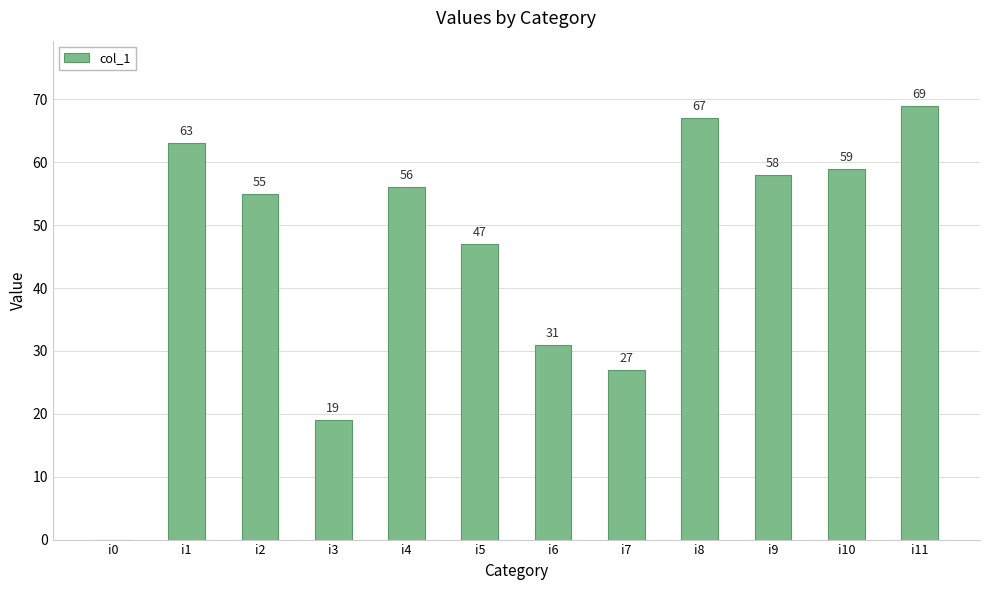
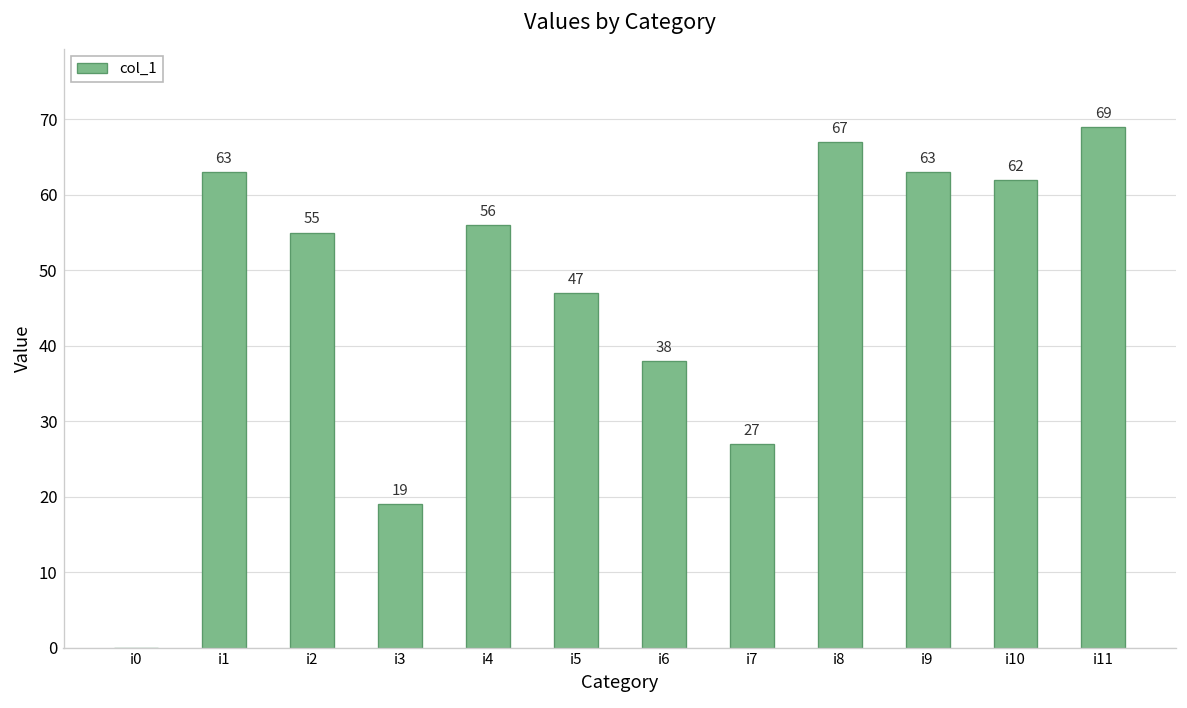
  {
    "i1": 63,
    "i2": 55,
    "i3": 19,
    "i4": 56,
    "i5": 47,
-   "i6": 31,
+   "i6": 38,
    "i7": 27,
    "i8": 67,
-   "i9": 58,
-   "i10": 59,
+   "i9": 63,
+   "i10": 62,
    "i11": 69
  }
